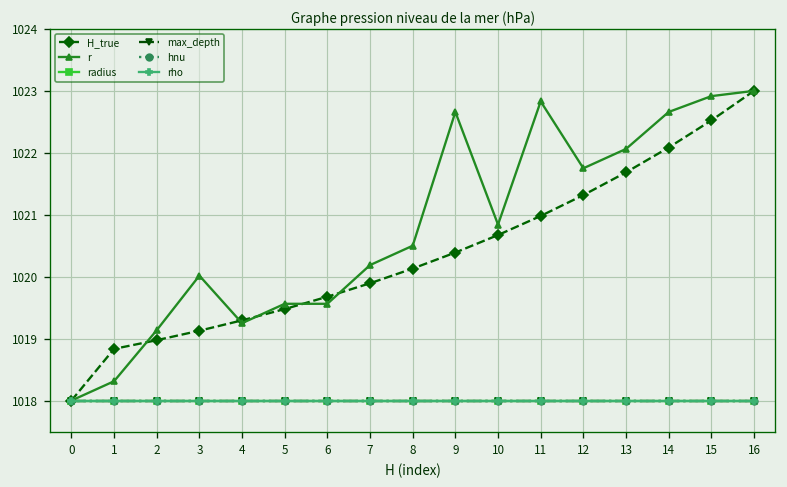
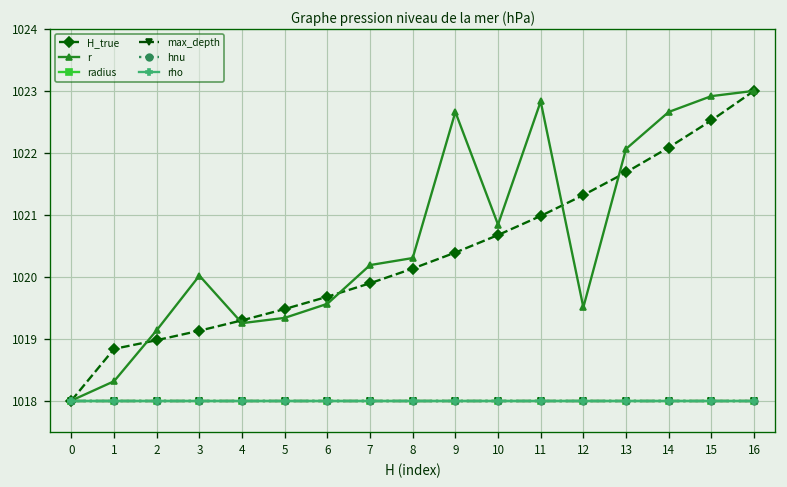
  {
    "H_true": {
      "1": 1018.8,
      "2": 1019.0,
      "3": 1019.1,
      "5": 1019.5,
      "6": 1019.7,
      "7": 1019.9,
      "8": 1020.1,
      "9": 1020.4,
      "10": 1020.7,
      "11": 1021.0,
      "12": 1021.3,
      "13": 1021.7,
      "14": 1022.1,
      "15": 1022.5
    },
    "r": {
      "1": 1018.3,
      "2": 1019.1,
      "3": 1020.0,
-     "5": 1019.6,
+     "5": 1019.3,
      "6": 1019.6,
      "7": 1020.2,
-     "8": 1020.5,
+     "8": 1020.3,
      "9": 1022.7,
      "10": 1020.8,
      "11": 1022.8,
-     "12": 1021.8,
+     "12": 1019.5,
      "13": 1022.1,
      "14": 1022.7,
      "15": 1022.9
    },
    "rho": {
      "1": 1018.0,
      "2": 1018.0,
      "3": 1018.0,
      "4": 1018.0,
      "5": 1018.0,
      "6": 1018.0,
      "7": 1018.0,
      "8": 1018.0,
      "9": 1018.0,
      "10": 1018.0,
      "11": 1018.0,
      "12": 1018.0,
      "13": 1018.0,
      "14": 1018.0,
      "15": 1018.0,
      "16": 1018.0
    }
  }
